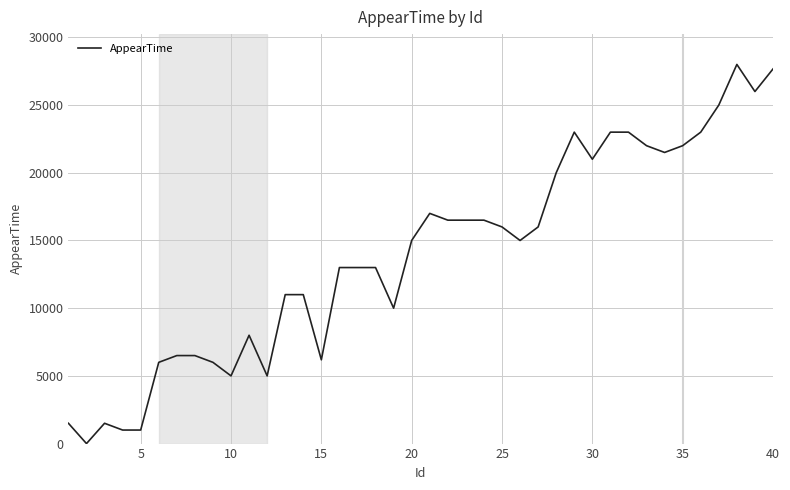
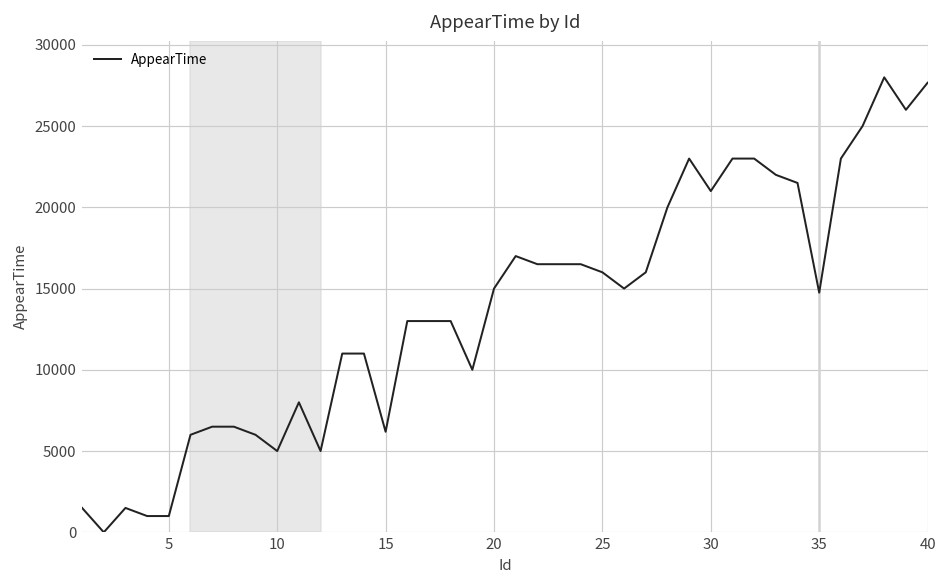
  {
    "5": 1000,
    "10": 5000,
    "15": 6200,
    "20": 15000,
    "25": 16000,
    "30": 21000,
-   "35": 22000,
+   "35": 14700,
    "40": 27700
  }
